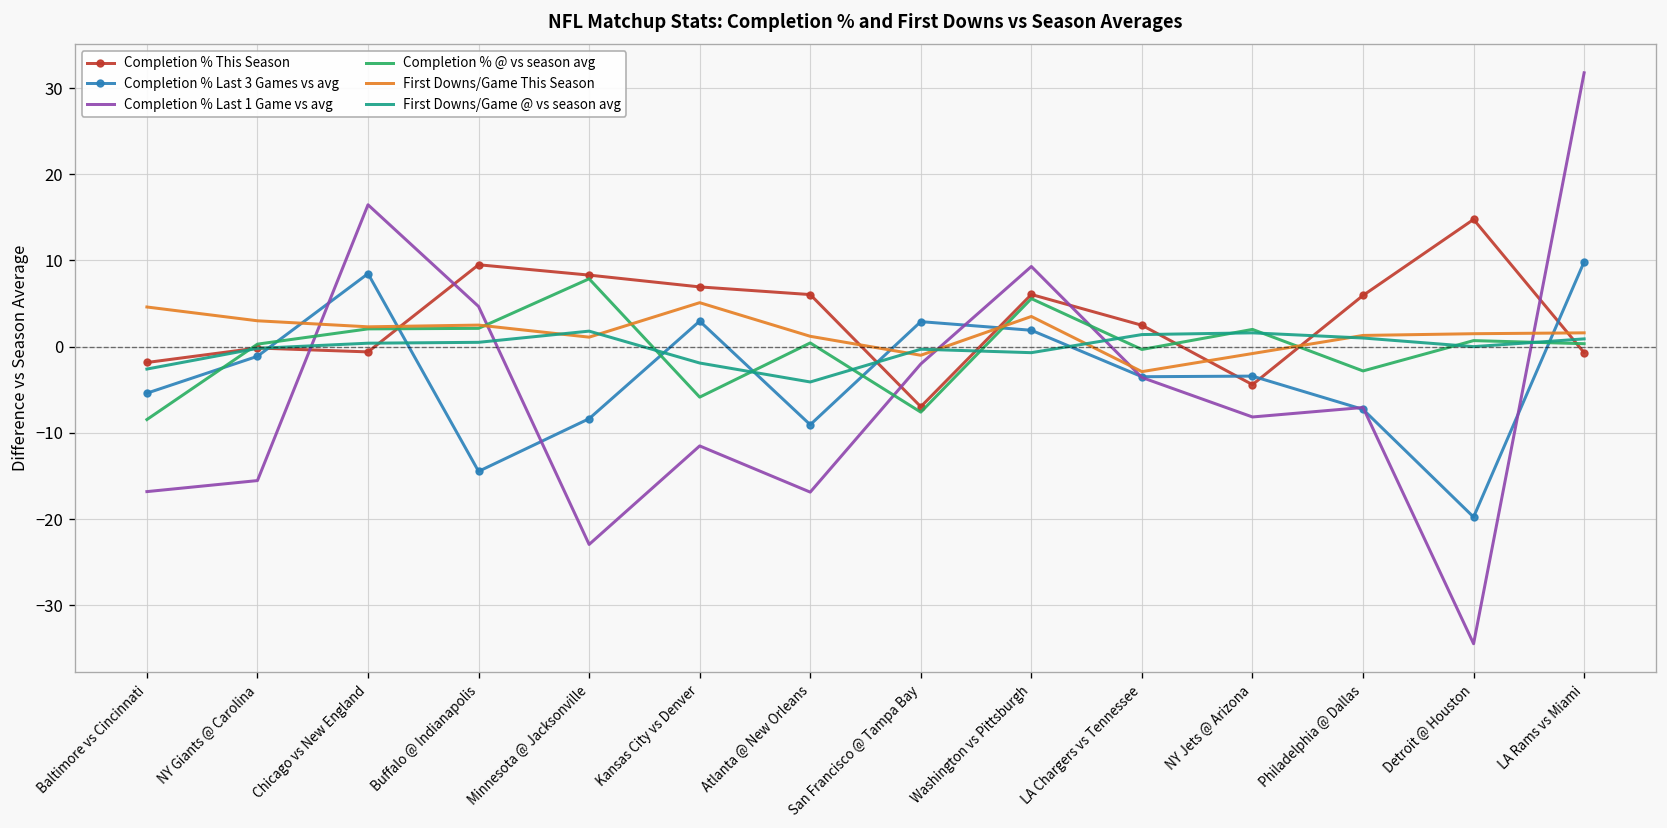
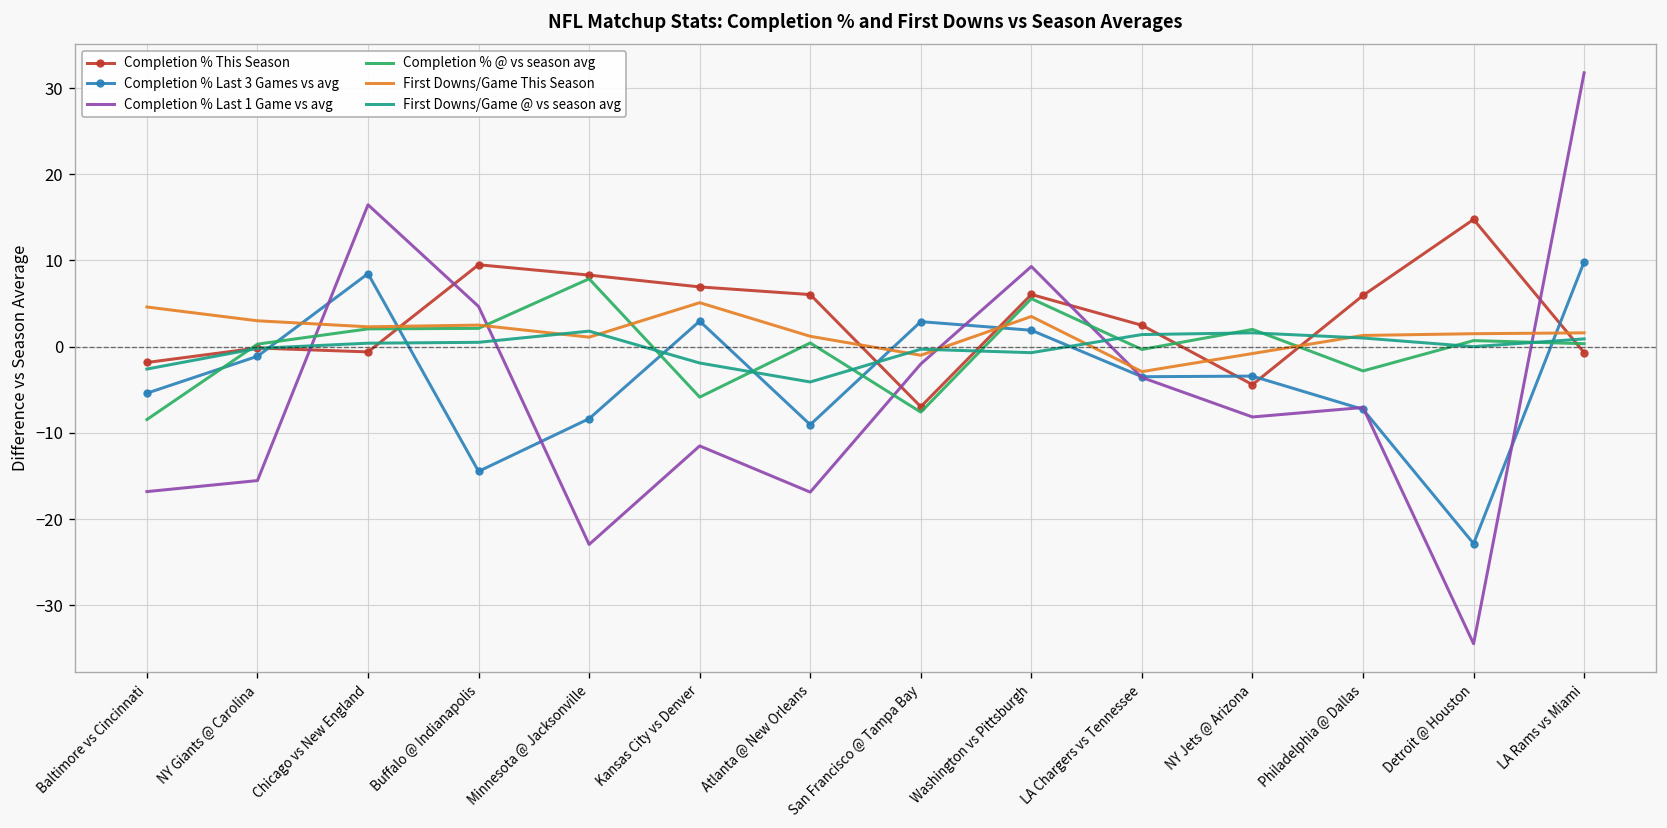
  {
    "Completion % This Season": {
      "Baltimore vs Cincinnati": -2,
      "Chicago vs New England": -1,
      "Buffalo @ Indianapolis": 10,
      "Minnesota @ Jacksonville": 8,
      "Kansas City vs Denver": 7,
      "Atlanta @ New Orleans": 6,
      "San Francisco @ Tampa Bay": -7,
      "Washington vs Pittsburgh": 6,
      "LA Chargers vs Tennessee": 2,
      "NY Jets @ Arizona": -4,
      "Philadelphia @ Dallas": 6,
      "Detroit @ Houston": 15,
      "LA Rams vs Miami": -1
    },
    "Completion % Last 3 Games vs avg": {
      "Baltimore vs Cincinnati": -5,
      "NY Giants @ Carolina": -1,
      "Chicago vs New England": 8,
      "Buffalo @ Indianapolis": -14,
      "Minnesota @ Jacksonville": -8,
      "Kansas City vs Denver": 3,
      "Atlanta @ New Orleans": -9,
      "San Francisco @ Tampa Bay": 3,
      "Washington vs Pittsburgh": 2,
      "NY Jets @ Arizona": -3,
-     "Detroit @ Houston": -20,
+     "Detroit @ Houston": -23,
      "LA Rams vs Miami": 10
    },
    "Completion % Last 1 Game vs avg": {
      "Baltimore vs Cincinnati": -17,
      "NY Giants @ Carolina": -16,
      "Chicago vs New England": 16,
      "Buffalo @ Indianapolis": 5,
      "Minnesota @ Jacksonville": -23,
      "Kansas City vs Denver": -12,
      "Atlanta @ New Orleans": -17,
      "San Francisco @ Tampa Bay": -2,
      "Washington vs Pittsburgh": 9,
      "NY Jets @ Arizona": -8,
      "Detroit @ Houston": -34,
      "LA Rams vs Miami": 32
    },
    "First Downs/Game This Season": {
      "Baltimore vs Cincinnati": 5,
      "NY Giants @ Carolina": 3,
      "Buffalo @ Indianapolis": 3,
      "Minnesota @ Jacksonville": 1,
      "Kansas City vs Denver": 5,
      "Atlanta @ New Orleans": 1,
      "San Francisco @ Tampa Bay": -1,
      "Washington vs Pittsburgh": 4,
      "LA Chargers vs Tennessee": -3,
      "NY Jets @ Arizona": -1,
      "Detroit @ Houston": 2,
      "LA Rams vs Miami": 2
    }
  }
